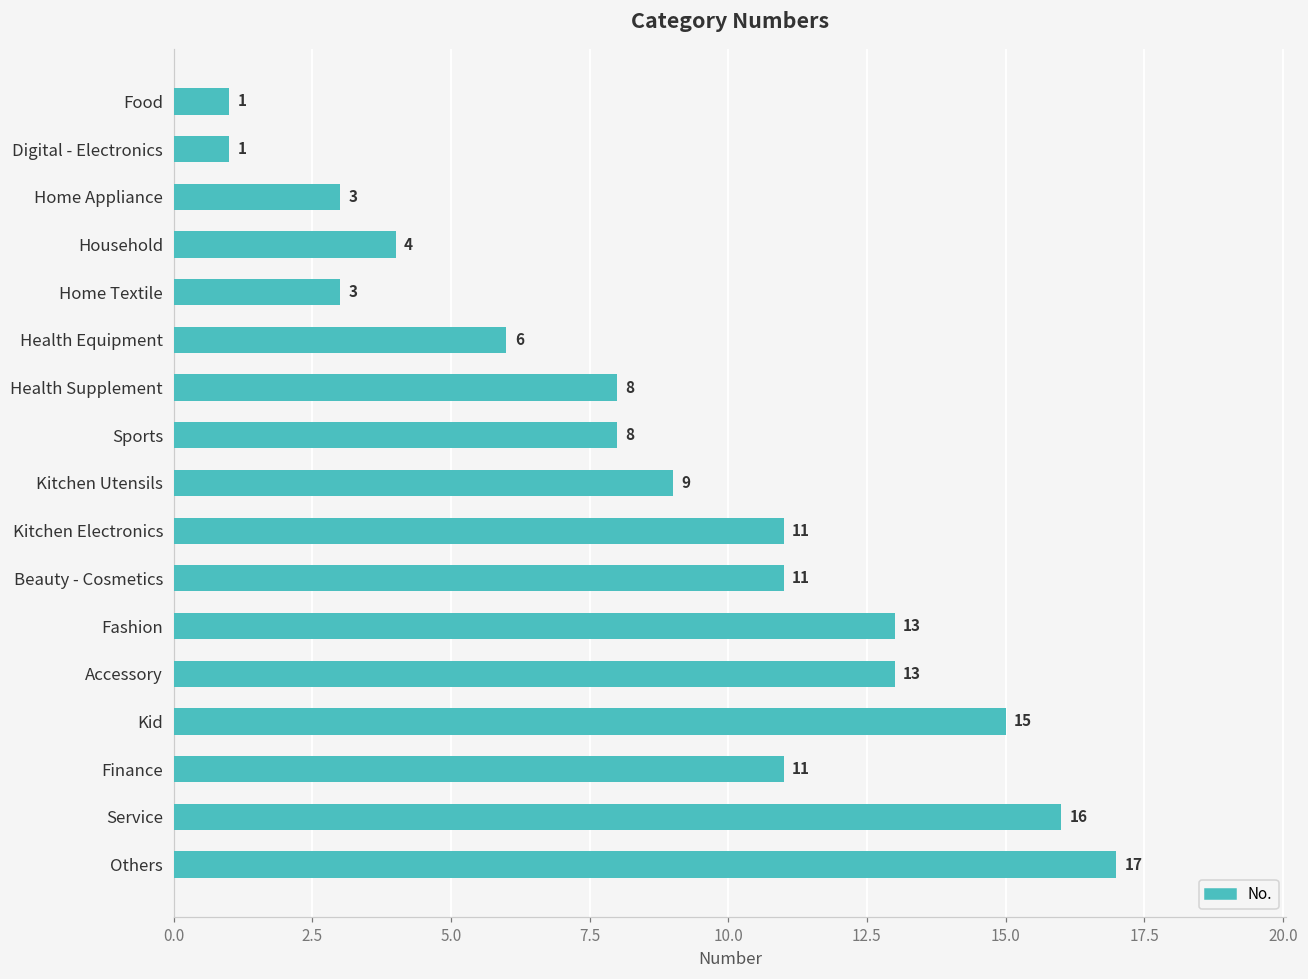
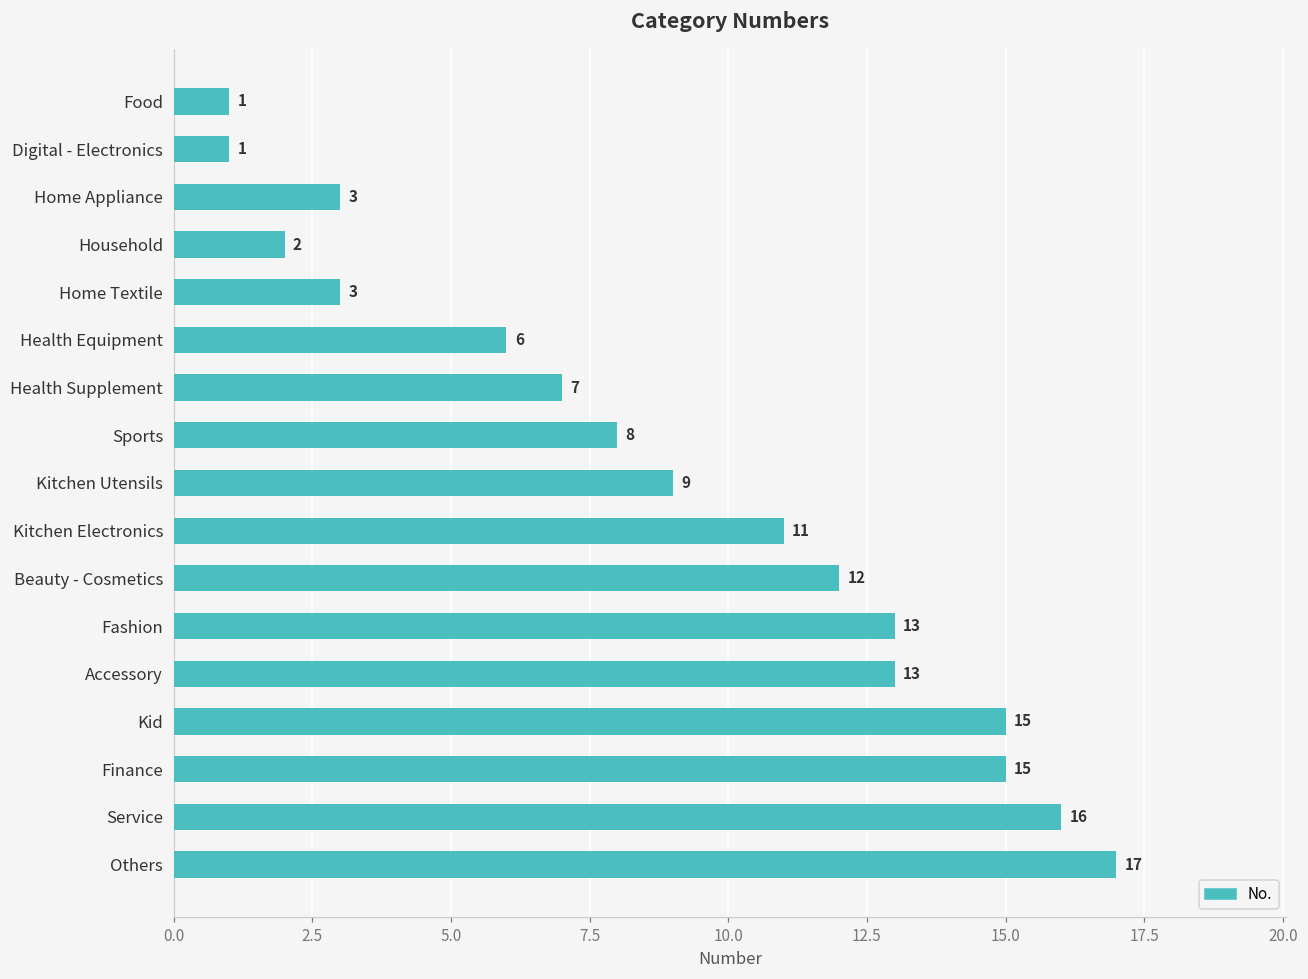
  {
    "Food": 1,
    "Digital - Electronics": 1,
    "Home Appliance": 3,
-   "Household": 4,
+   "Household": 2,
    "Home Textile": 3,
    "Health Equipment": 6,
-   "Health Supplement": 8,
+   "Health Supplement": 7,
    "Sports": 8,
    "Kitchen Utensils": 9,
    "Kitchen Electronics": 11,
-   "Beauty - Cosmetics": 11,
+   "Beauty - Cosmetics": 12,
    "Fashion": 13,
    "Accessory": 13,
    "Kid": 15,
-   "Finance": 11,
+   "Finance": 15,
    "Service": 16,
    "Others": 17
  }
